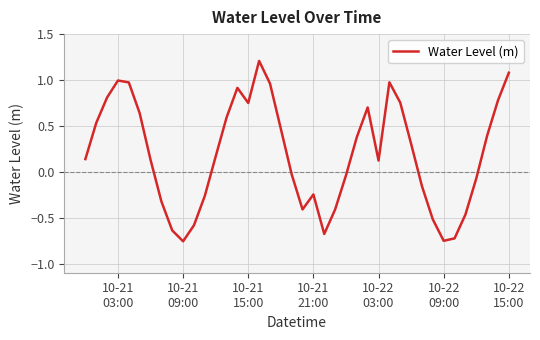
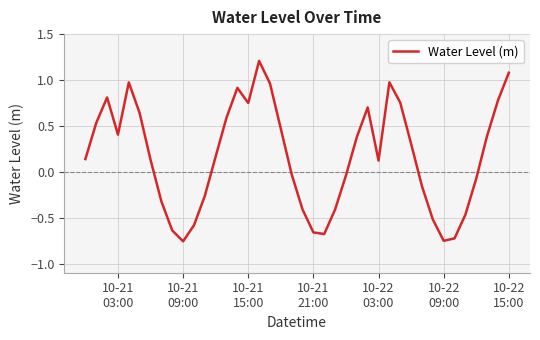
  {
-   "10-21 03:00": 1.0,
+   "10-21 03:00": 0.4,
    "10-21 09:00": -0.8,
    "10-21 15:00": 0.7,
-   "10-21 21:00": -0.2,
+   "10-21 21:00": -0.7,
    "10-22 03:00": 0.1,
    "10-22 09:00": -0.8,
    "10-22 15:00": 1.1
  }
